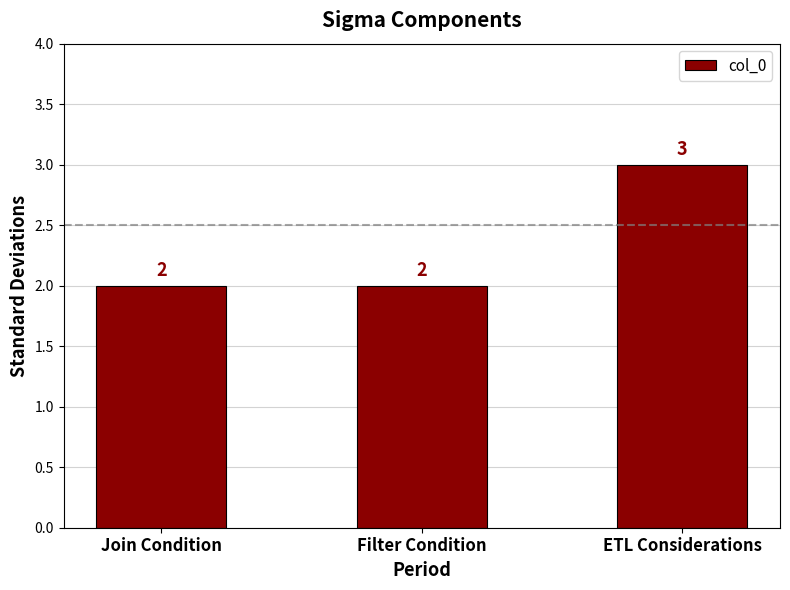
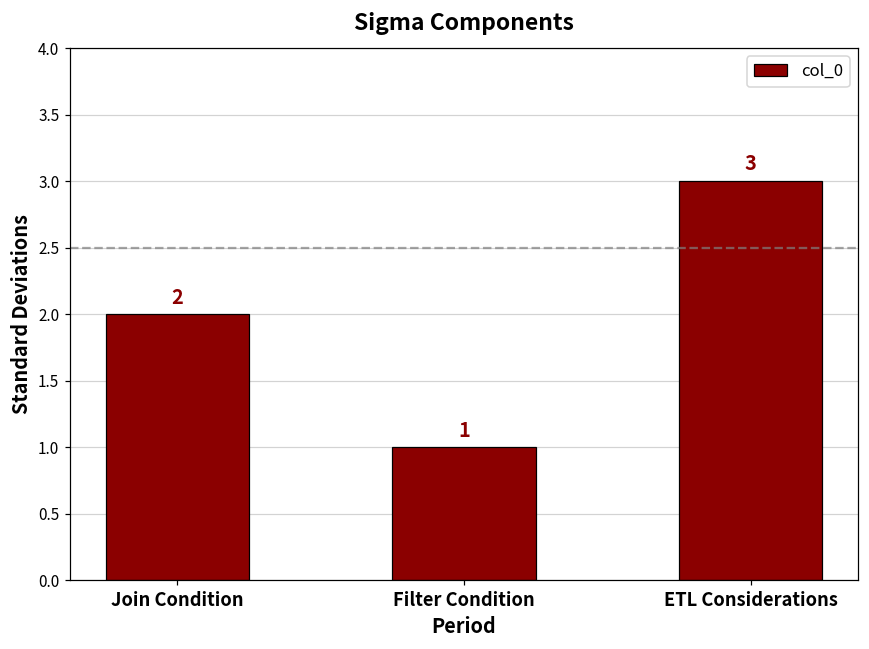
  {
    "Join Condition": 2,
-   "Filter Condition": 2,
+   "Filter Condition": 1,
    "ETL Considerations": 3
  }
